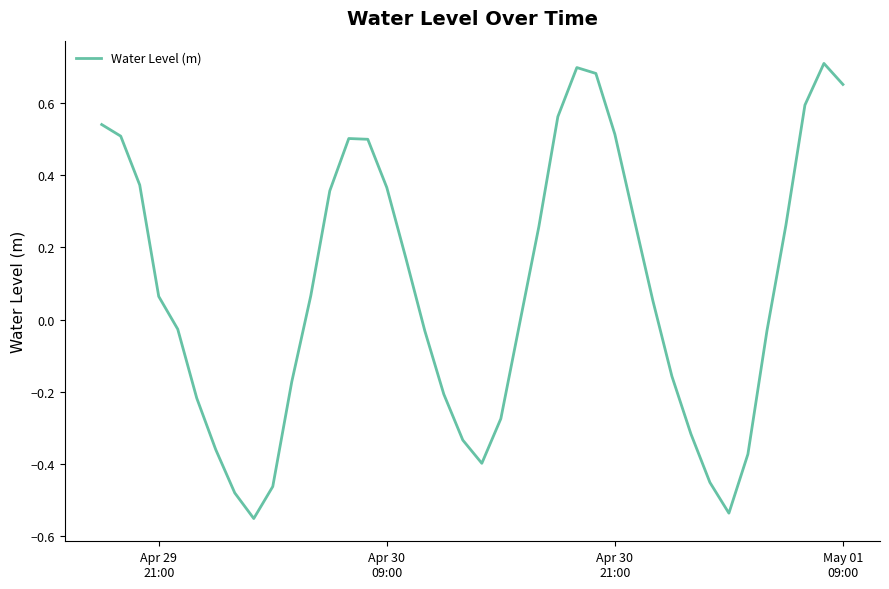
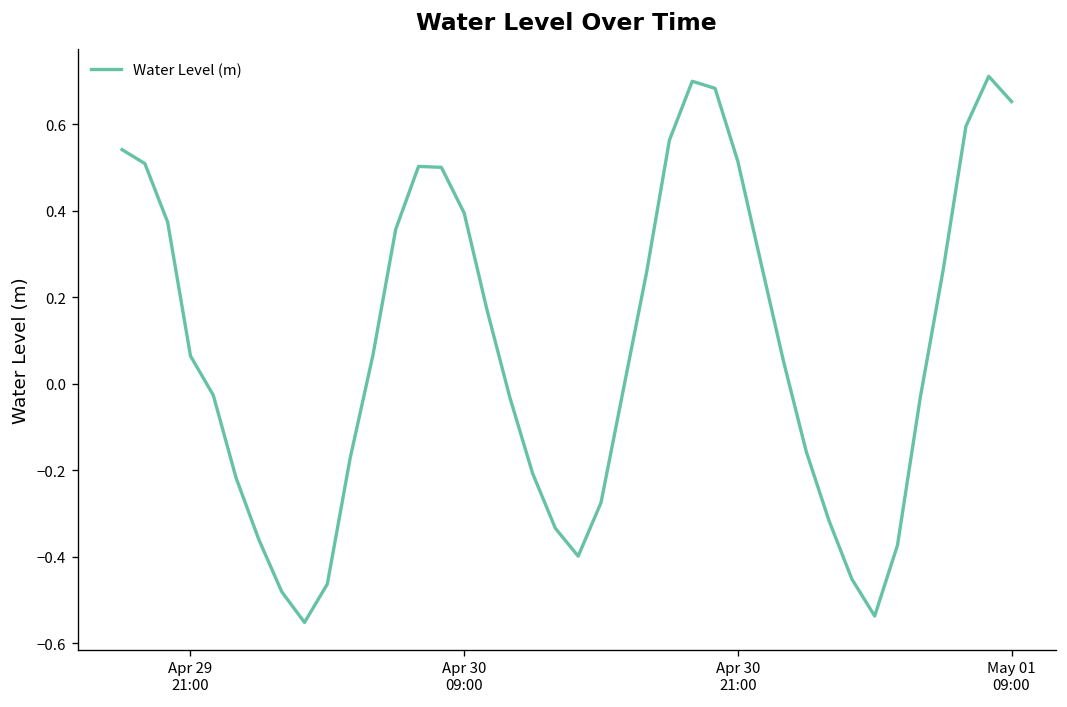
  {
    "Apr 29 21:00": 0.06,
-   "Apr 30 09:00": 0.37,
+   "Apr 30 09:00": 0.39,
    "Apr 30 21:00": 0.51,
    "May 01 09:00": 0.65
  }
